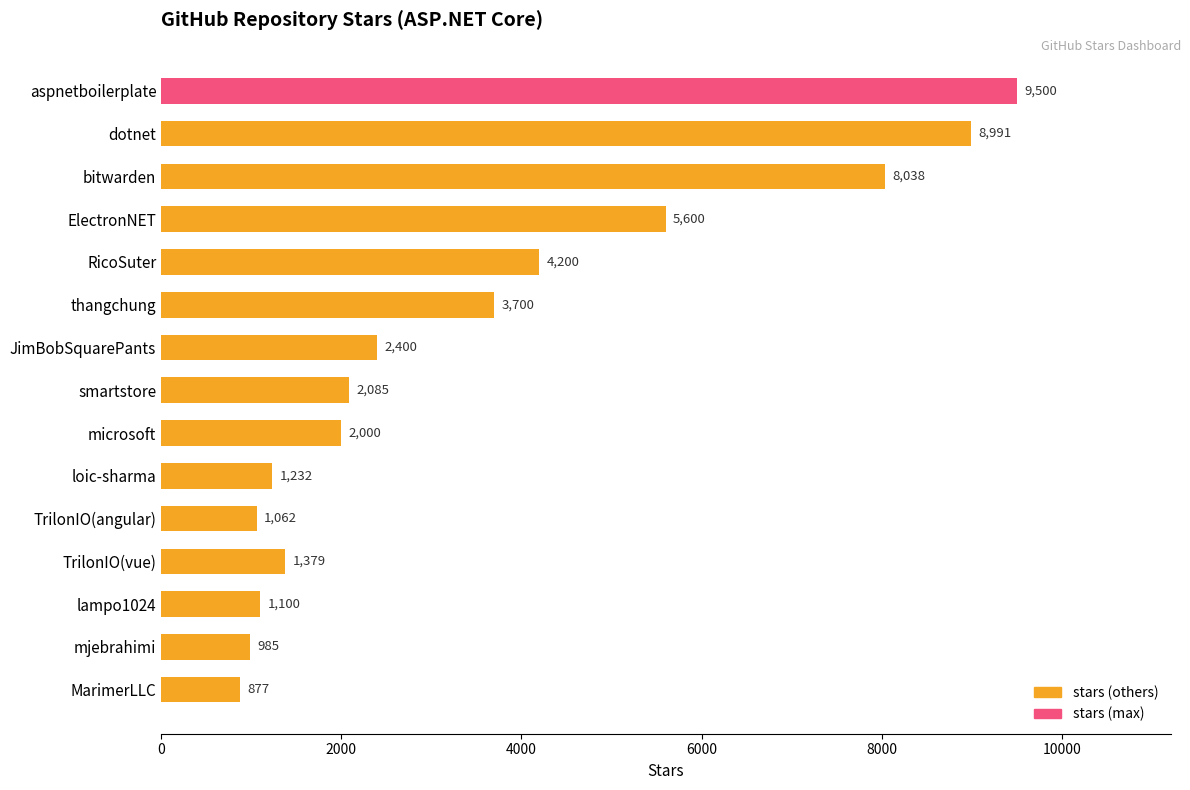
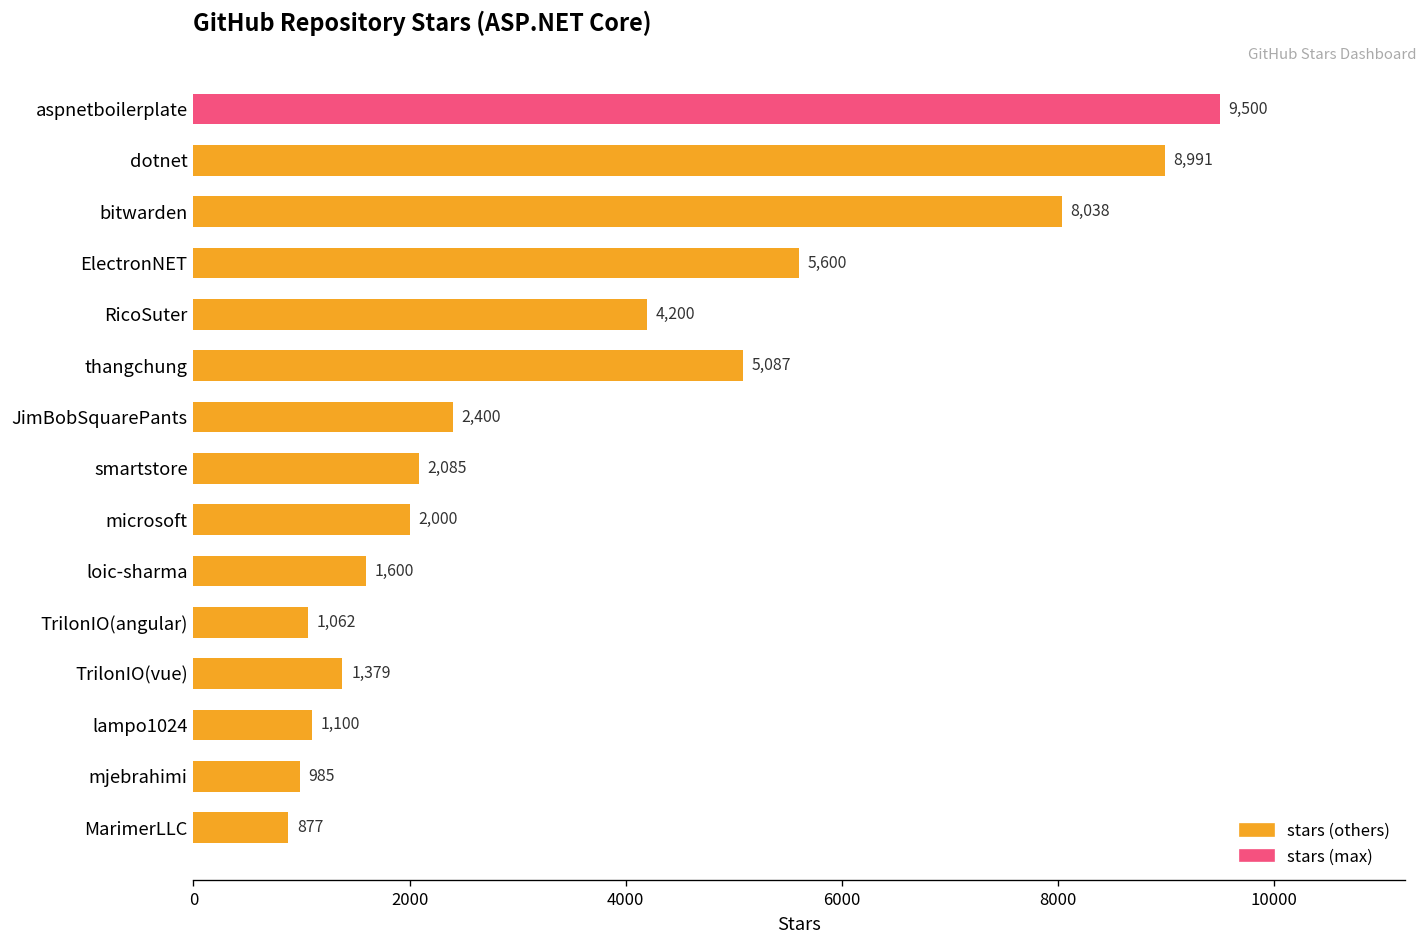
  {
    "aspnetboilerplate": "9,500",
    "dotnet": "8,991",
    "bitwarden": "8,038",
    "ElectronNET": "5,600",
    "RicoSuter": "4,200",
-   "thangchung": "3,700",
+   "thangchung": "5,087",
    "JimBobSquarePants": "2,400",
    "smartstore": "2,085",
    "microsoft": "2,000",
-   "loic-sharma": "1,232",
+   "loic-sharma": "1,600",
    "TrilonIO(angular)": "1,062",
    "TrilonIO(vue)": "1,379",
    "lampo1024": "1,100",
    "mjebrahimi": "985",
    "MarimerLLC": "877"
  }
